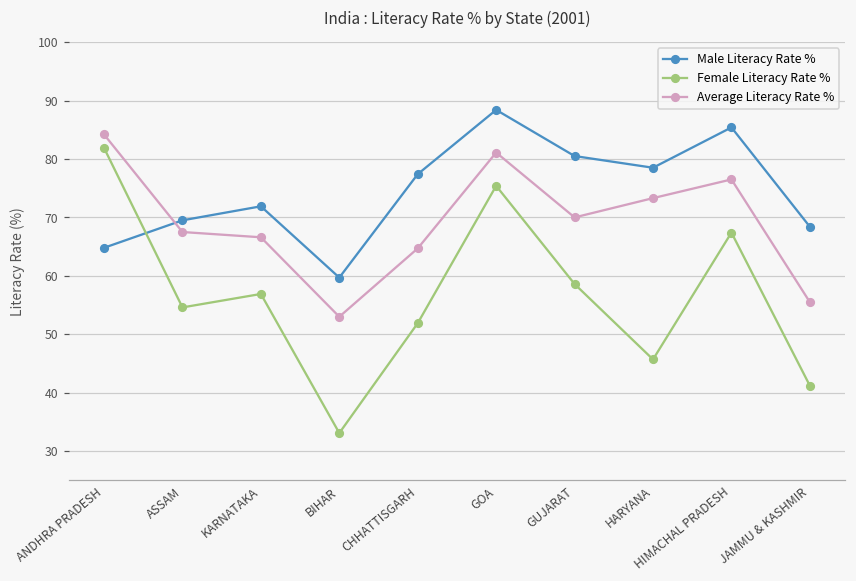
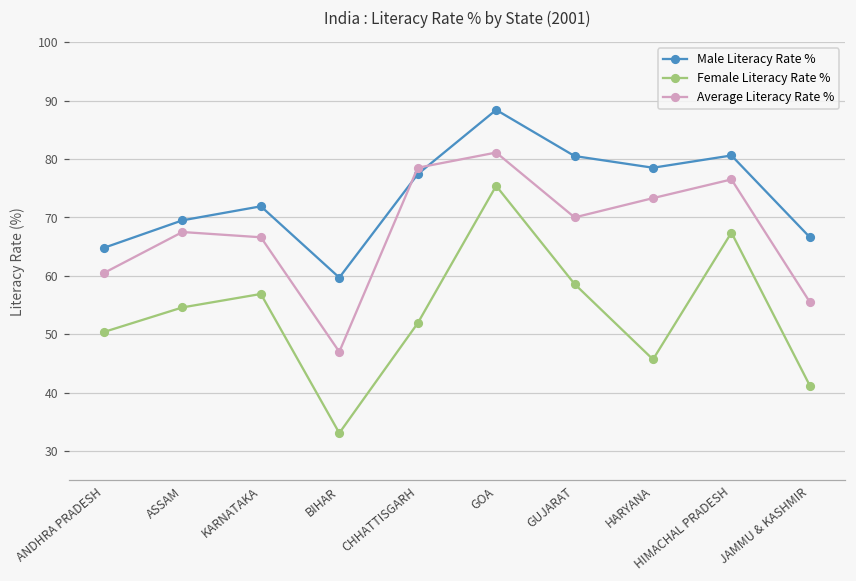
  {
    "Male Literacy Rate %": {
      "ANDHRA PRADESH": 65,
      "ASSAM": 70,
      "KARNATAKA": 72,
      "BIHAR": 60,
      "CHHATTISGARH": 77,
      "GOA": 88,
      "GUJARAT": 81,
      "HARYANA": 79,
-     "HIMACHAL PRADESH": 85,
-     "JAMMU & KASHMIR": 68
+     "HIMACHAL PRADESH": 81,
+     "JAMMU & KASHMIR": 67
    },
    "Female Literacy Rate %": {
-     "ANDHRA PRADESH": 82,
+     "ANDHRA PRADESH": 50,
      "ASSAM": 55,
      "KARNATAKA": 57,
      "BIHAR": 33,
      "CHHATTISGARH": 52,
      "GOA": 75,
      "GUJARAT": 59,
      "HARYANA": 46,
      "HIMACHAL PRADESH": 67,
      "JAMMU & KASHMIR": 41
    },
    "Average Literacy Rate %": {
-     "ANDHRA PRADESH": 84,
+     "ANDHRA PRADESH": 61,
      "ASSAM": 68,
      "KARNATAKA": 67,
-     "BIHAR": 53,
-     "CHHATTISGARH": 65,
+     "BIHAR": 47,
+     "CHHATTISGARH": 79,
      "GOA": 81,
      "GUJARAT": 70,
      "HARYANA": 73,
      "HIMACHAL PRADESH": 77,
      "JAMMU & KASHMIR": 56
    }
  }
